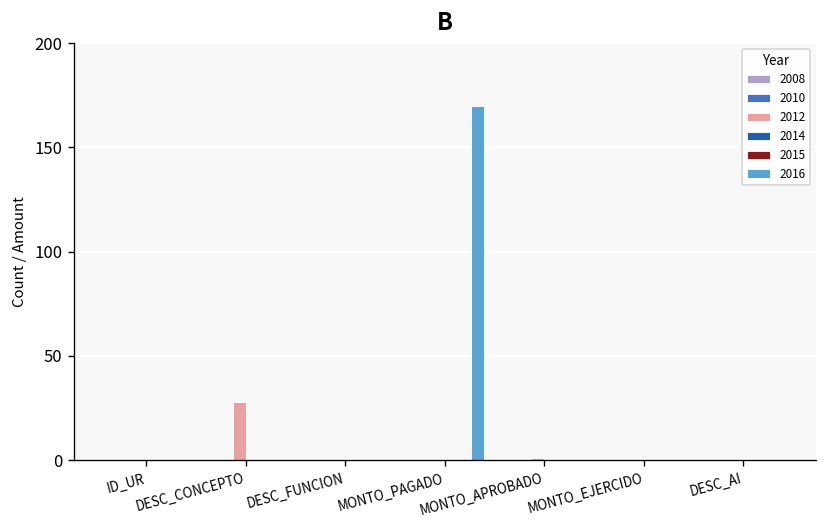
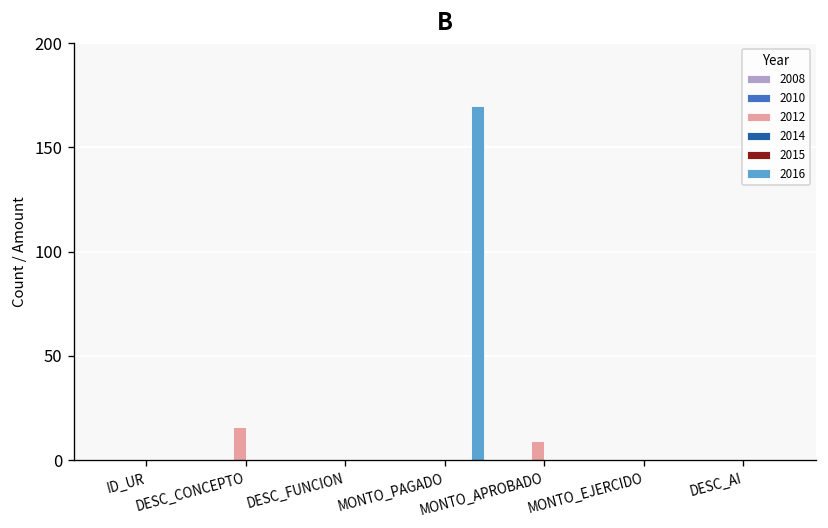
  {
    "2008": {
      "ID_UR": 0,
      "DESC_CONCEPTO": 0,
      "DESC_FUNCION": 0,
      "MONTO_PAGADO": 0,
      "MONTO_APROBADO": 0,
      "MONTO_EJERCIDO": 0,
      "DESC_AI": 0
    },
    "2012": {
      "ID_UR": 0,
-     "DESC_CONCEPTO": 28,
+     "DESC_CONCEPTO": 16,
      "DESC_FUNCION": 0,
      "MONTO_PAGADO": 0,
-     "MONTO_APROBADO": 1,
+     "MONTO_APROBADO": 9,
      "MONTO_EJERCIDO": 0,
      "DESC_AI": 0
    },
    "2015": {
      "ID_UR": 0,
      "DESC_CONCEPTO": 0,
      "DESC_FUNCION": 0,
      "MONTO_PAGADO": 0,
      "MONTO_APROBADO": 0,
      "MONTO_EJERCIDO": 0,
      "DESC_AI": 0
    }
  }
